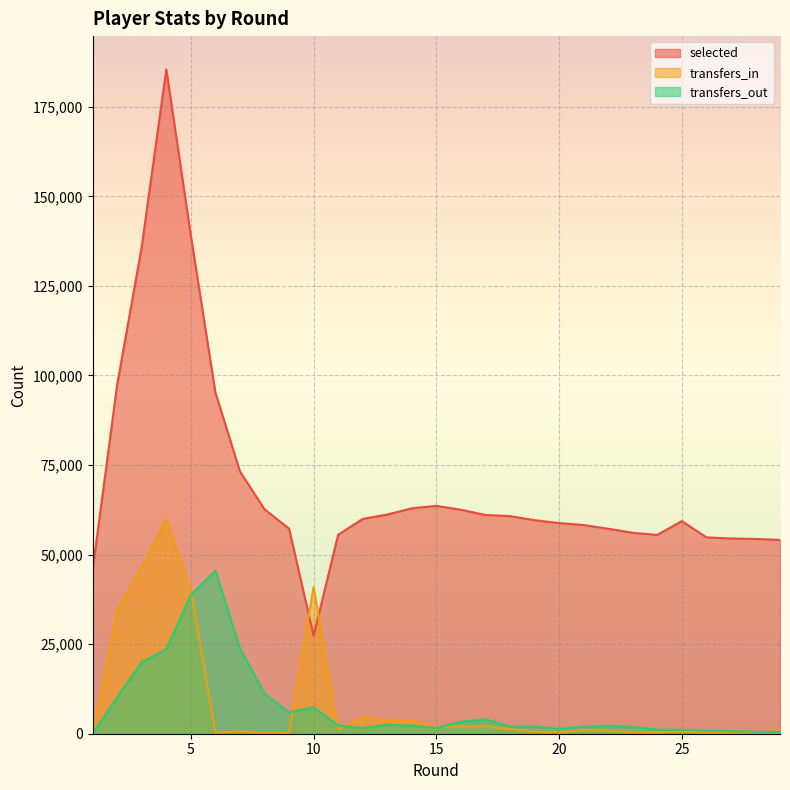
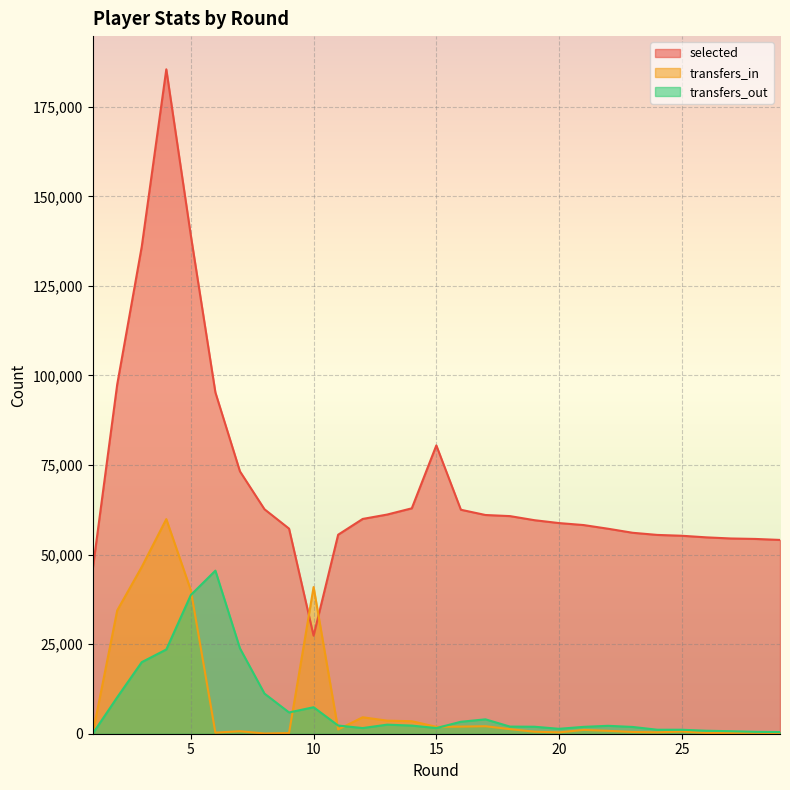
  {
    "selected": {
      "5": "139,000",
      "10": "27,000",
-     "15": "64,000",
+     "15": "80,000",
      "20": "59,000",
-     "25": "59,000"
+     "25": "55,000"
    },
    "transfers_in": {
      "5": "40,000",
      "10": "41,000",
      "20": "0"
    },
    "transfers_out": {
      "5": "39,000",
      "10": "7,000",
      "20": "1,000"
    }
  }
